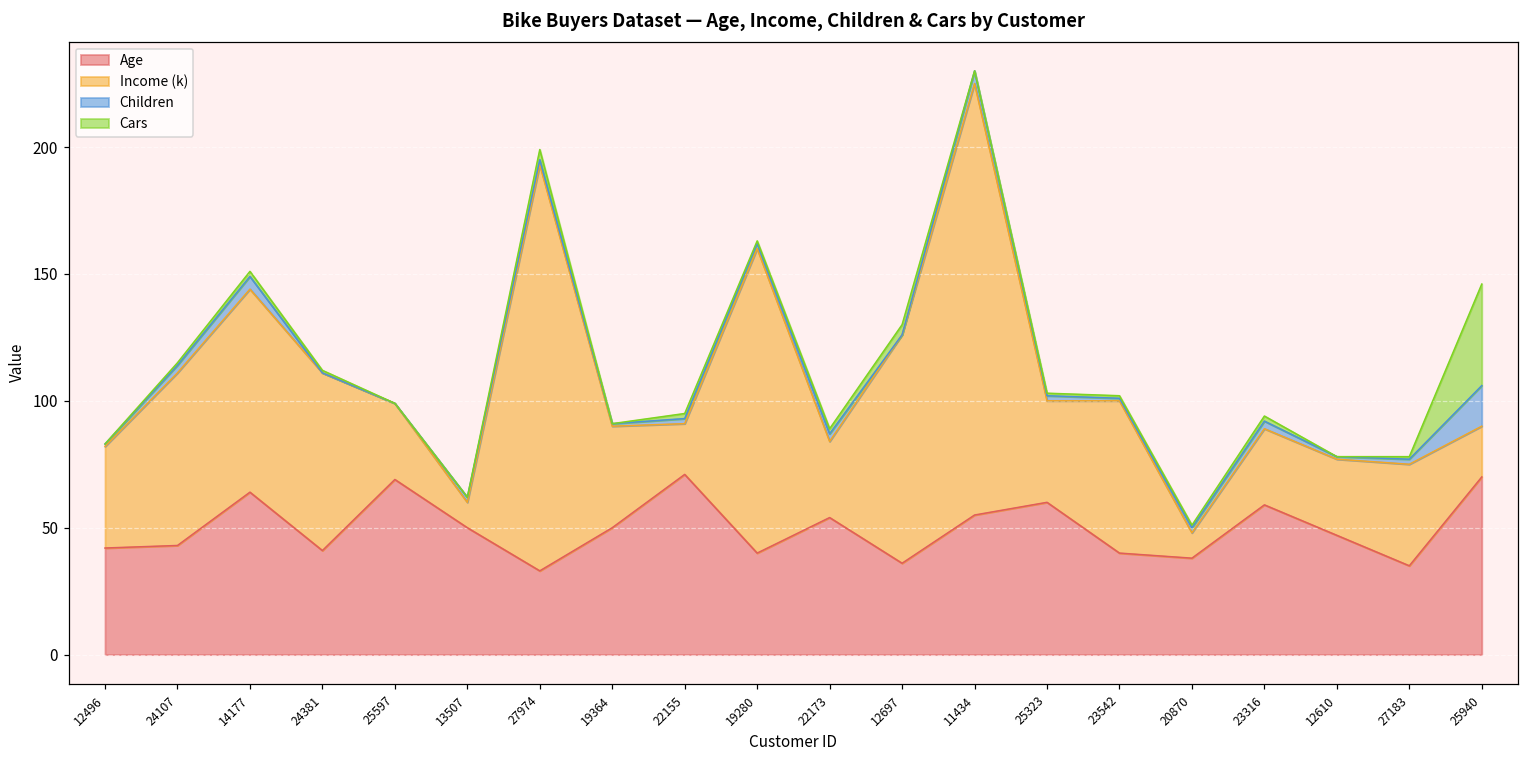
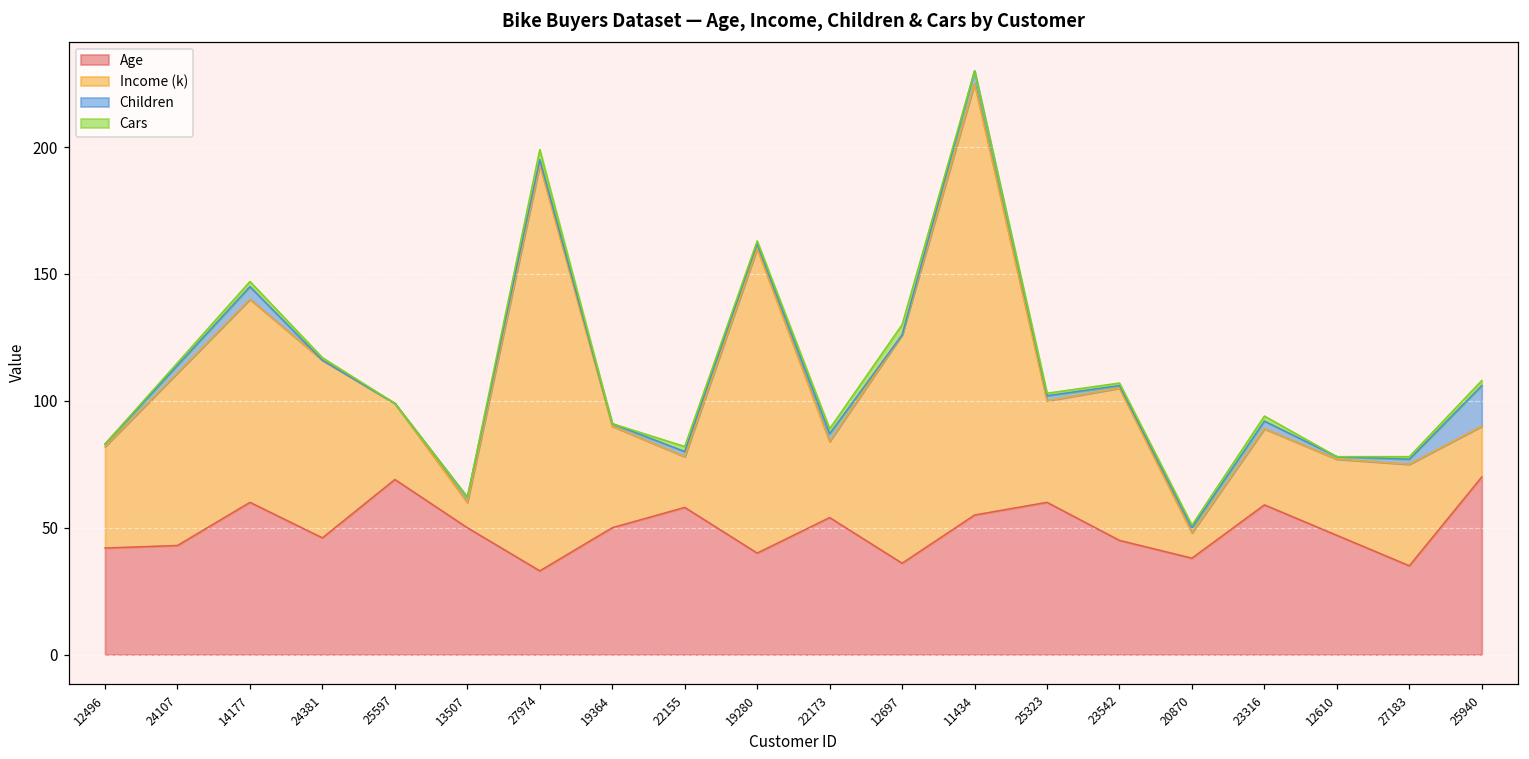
  {
    "Age": {
      "12496": 42,
      "24107": 43,
-     "14177": 64,
-     "24381": 41,
+     "14177": 60,
+     "24381": 46,
      "25597": 69,
      "13507": 50,
      "27974": 33,
      "19364": 50,
-     "22155": 71,
+     "22155": 58,
      "19280": 40,
      "22173": 54,
      "12697": 36,
      "11434": 55,
      "25323": 60,
-     "23542": 40,
+     "23542": 45,
      "20870": 38,
      "23316": 59,
      "12610": 47,
      "27183": 35,
      "25940": 70
    },
    "Income (k)": {
      "24107": 68,
      "14177": 80,
      "13507": 10,
      "27974": 160,
      "22155": 20,
      "19280": 120,
      "22173": 30,
      "11434": 170,
      "25323": 40,
      "20870": 10,
      "23316": 30,
      "27183": 40,
      "25940": 20
    },
    "Children": {
      "14177": 5,
      "27974": 2,
      "22155": 2,
      "22173": 3,
      "23316": 3,
      "25940": 16
    },
    "Cars": {
      "14177": 2,
      "27974": 4,
      "22155": 2,
      "22173": 2,
      "12697": 4,
      "23316": 2,
-     "25940": 40
+     "25940": 2
    }
  }
